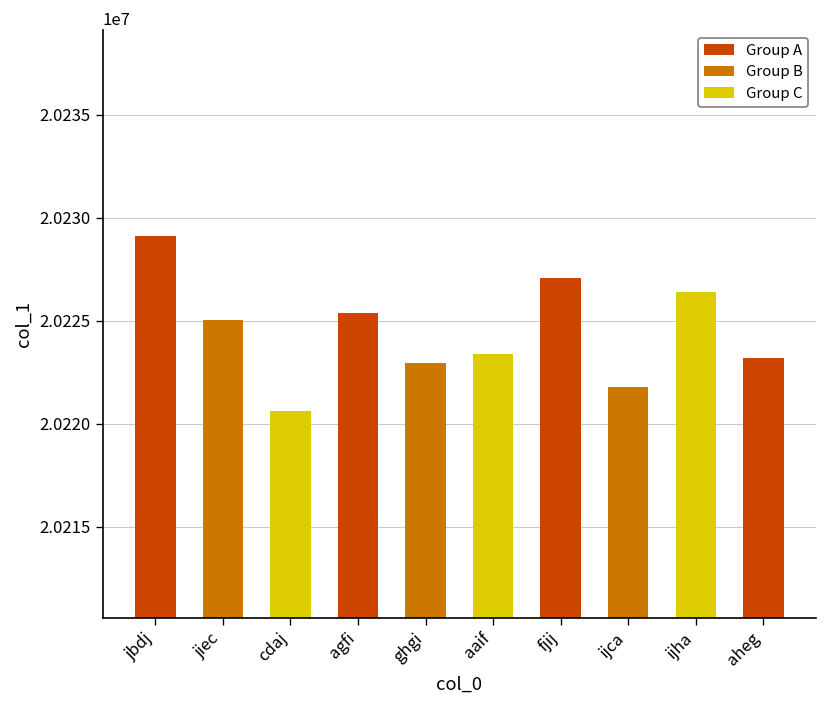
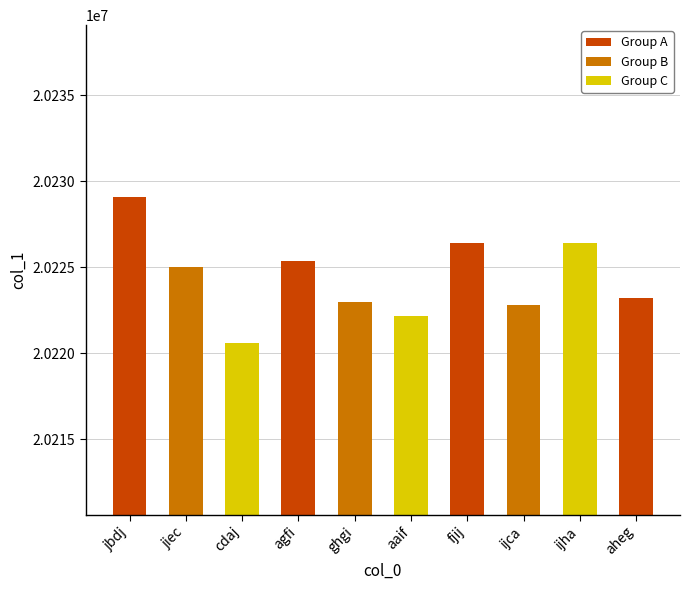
  {
    "jbdj": 20229100,
    "jiec": 20225000,
    "cdaj": 20220600,
    "agfi": 20225400,
    "ghgi": 20223000,
-   "aaif": 20223400,
-   "fjij": 20227100,
-   "ijca": 20221800,
+   "aaif": 20222100,
+   "fjij": 20226400,
+   "ijca": 20222800,
    "ijha": 20226400,
    "aheg": 20223200
  }
